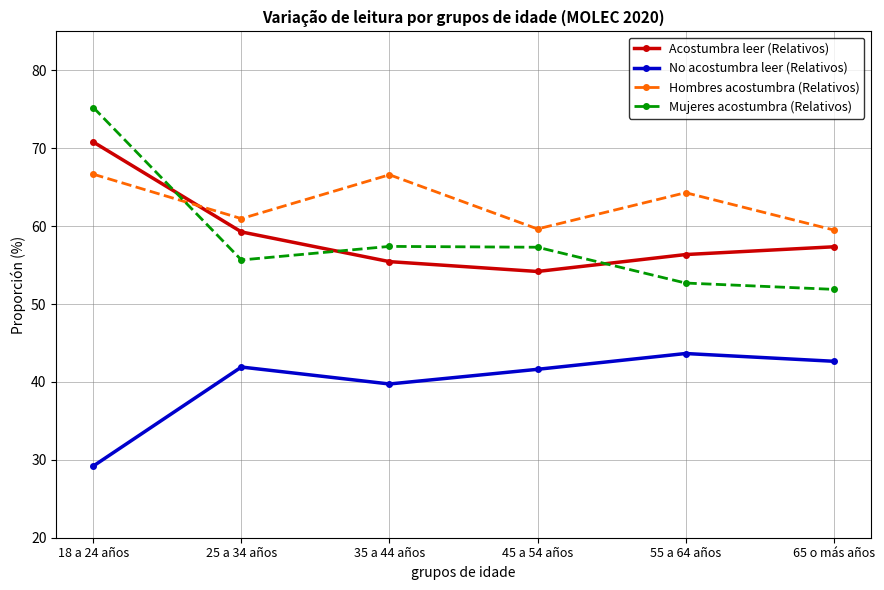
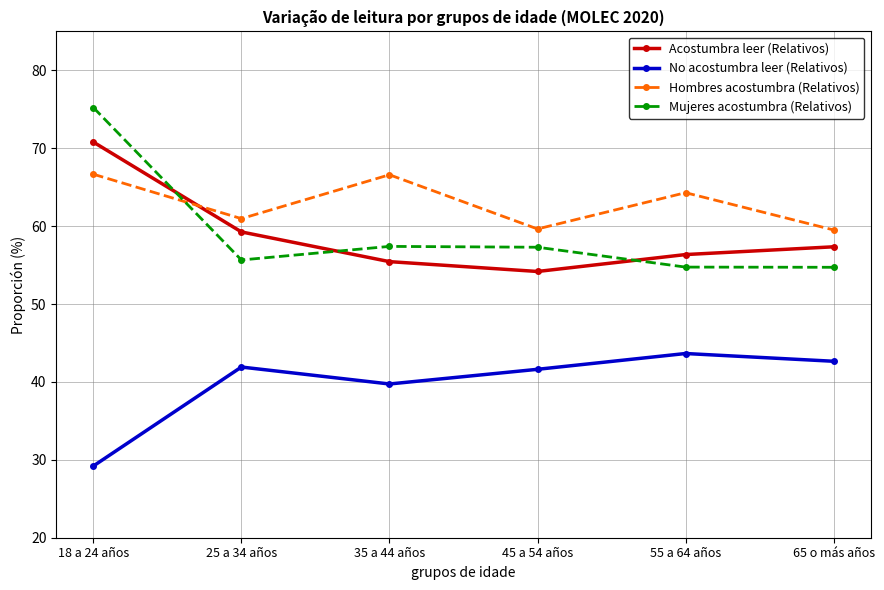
  {
    "Acostumbra leer (Relativos)": {
      "18 a 24 años": 71,
      "25 a 34 años": 59,
      "35 a 44 años": 55,
      "45 a 54 años": 54,
      "55 a 64 años": 56,
      "65 o más años": 57
    },
    "No acostumbra leer (Relativos)": {
      "18 a 24 años": 29,
      "25 a 34 años": 42,
      "35 a 44 años": 40,
      "45 a 54 años": 42,
      "55 a 64 años": 44,
      "65 o más años": 43
    },
    "Hombres acostumbra (Relativos)": {
      "18 a 24 años": 67,
      "25 a 34 años": 61,
      "35 a 44 años": 67,
      "45 a 54 años": 60,
      "55 a 64 años": 64,
      "65 o más años": 60
    },
    "Mujeres acostumbra (Relativos)": {
      "18 a 24 años": 75,
      "25 a 34 años": 56,
      "35 a 44 años": 57,
      "45 a 54 años": 57,
-     "55 a 64 años": 53,
-     "65 o más años": 52
+     "55 a 64 años": 55,
+     "65 o más años": 55
    }
  }
